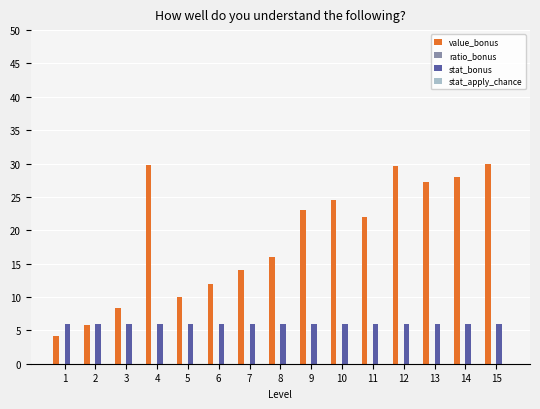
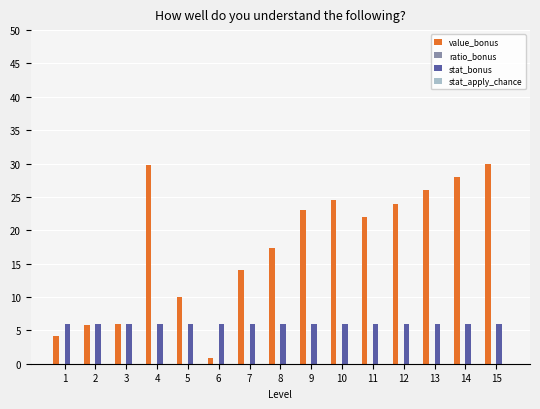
  {
    "value_bonus": {
      "1": 4,
      "2": 6,
-     "3": 8,
+     "3": 6,
      "4": 30,
      "5": 10,
-     "6": 12,
+     "6": 1,
      "7": 14,
-     "8": 16,
+     "8": 17,
      "9": 23,
      "10": 25,
      "11": 22,
-     "12": 30,
-     "13": 27,
+     "12": 24,
+     "13": 26,
      "14": 28,
      "15": 30
    },
    "ratio_bonus": {
      "1": 0,
      "2": 0,
      "3": 0,
      "4": 0,
      "5": 0,
      "6": 0,
      "7": 0,
      "8": 0,
      "9": 0,
      "10": 0,
      "11": 0,
      "12": 0,
      "13": 0,
      "14": 0,
      "15": 0
    },
    "stat_bonus": {
      "1": 6,
      "2": 6,
      "3": 6,
      "4": 6,
      "5": 6,
      "6": 6,
      "7": 6,
      "8": 6,
      "9": 6,
      "10": 6,
      "11": 6,
      "12": 6,
      "13": 6,
      "14": 6,
      "15": 6
    },
    "stat_apply_chance": {
      "1": 0,
      "2": 0,
      "3": 0,
      "4": 0,
      "5": 0,
      "6": 0,
      "7": 0,
      "8": 0,
      "9": 0,
      "10": 0,
      "11": 0,
      "12": 0,
      "13": 0,
      "14": 0,
      "15": 0
    }
  }
